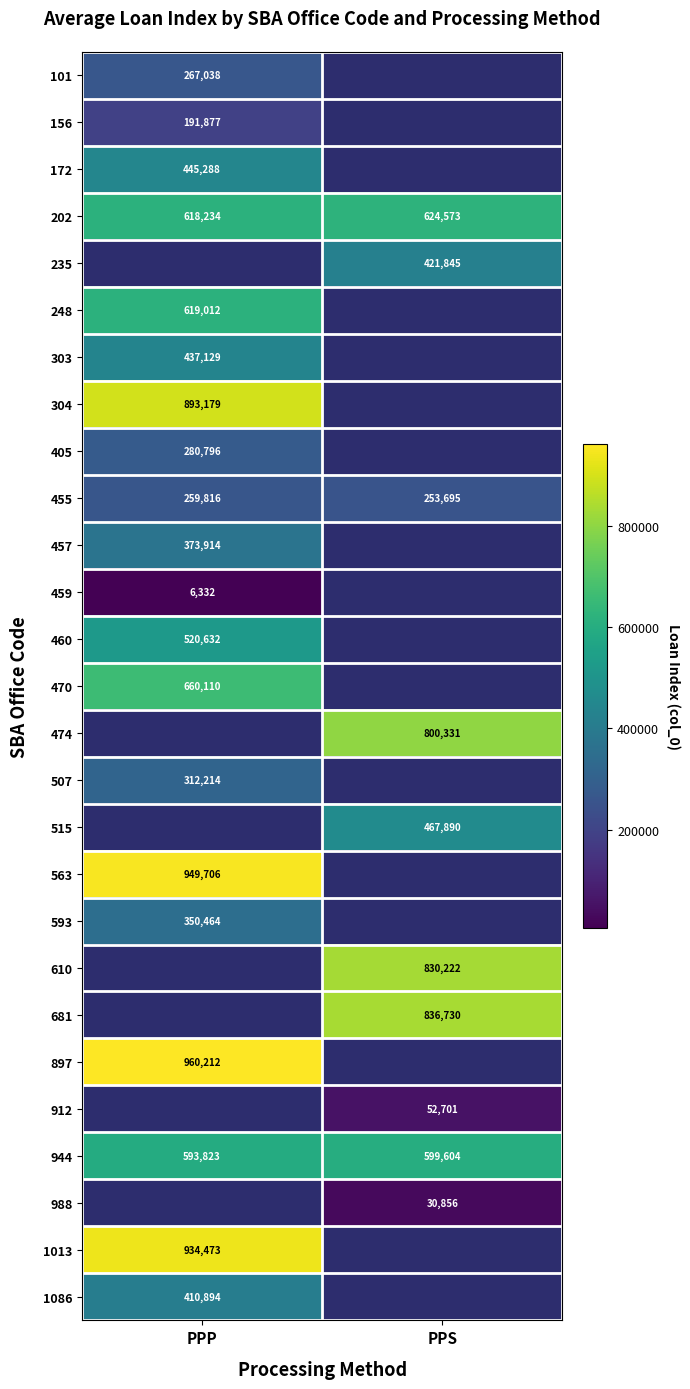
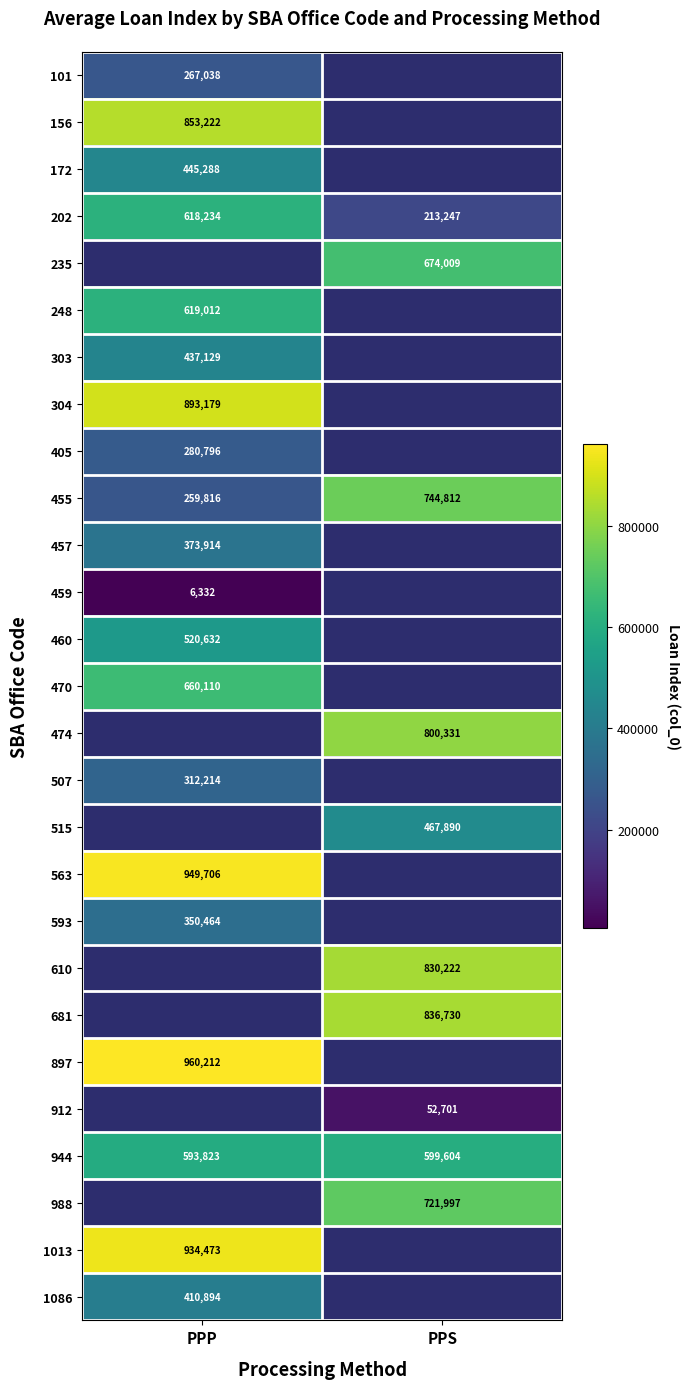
  {
    "101": {
      "PPP": "267,038"
    },
    "156": {
-     "PPP": "191,877"
+     "PPP": "853,222"
    },
    "172": {
      "PPP": "445,288"
    },
    "202": {
      "PPP": "618,234",
-     "PPS": "624,573"
+     "PPS": "213,247"
    },
    "235": {
-     "PPS": "421,845"
+     "PPS": "674,009"
    },
    "248": {
      "PPP": "619,012"
    },
    "303": {
      "PPP": "437,129"
    },
    "304": {
      "PPP": "893,179"
    },
    "405": {
      "PPP": "280,796"
    },
    "455": {
      "PPP": "259,816",
-     "PPS": "253,695"
+     "PPS": "744,812"
    },
    "457": {
      "PPP": "373,914"
    },
    "459": {
      "PPP": "6,332"
    },
    "460": {
      "PPP": "520,632"
    },
    "470": {
      "PPP": "660,110"
    },
    "474": {
      "PPS": "800,331"
    },
    "507": {
      "PPP": "312,214"
    },
    "515": {
      "PPS": "467,890"
    },
    "563": {
      "PPP": "949,706"
    },
    "593": {
      "PPP": "350,464"
    },
    "610": {
      "PPS": "830,222"
    },
    "681": {
      "PPS": "836,730"
    },
    "897": {
      "PPP": "960,212"
    },
    "912": {
      "PPS": "52,701"
    },
    "944": {
      "PPP": "593,823",
      "PPS": "599,604"
    },
    "988": {
-     "PPS": "30,856"
+     "PPS": "721,997"
    },
    "1013": {
      "PPP": "934,473"
    },
    "1086": {
      "PPP": "410,894"
    }
  }
